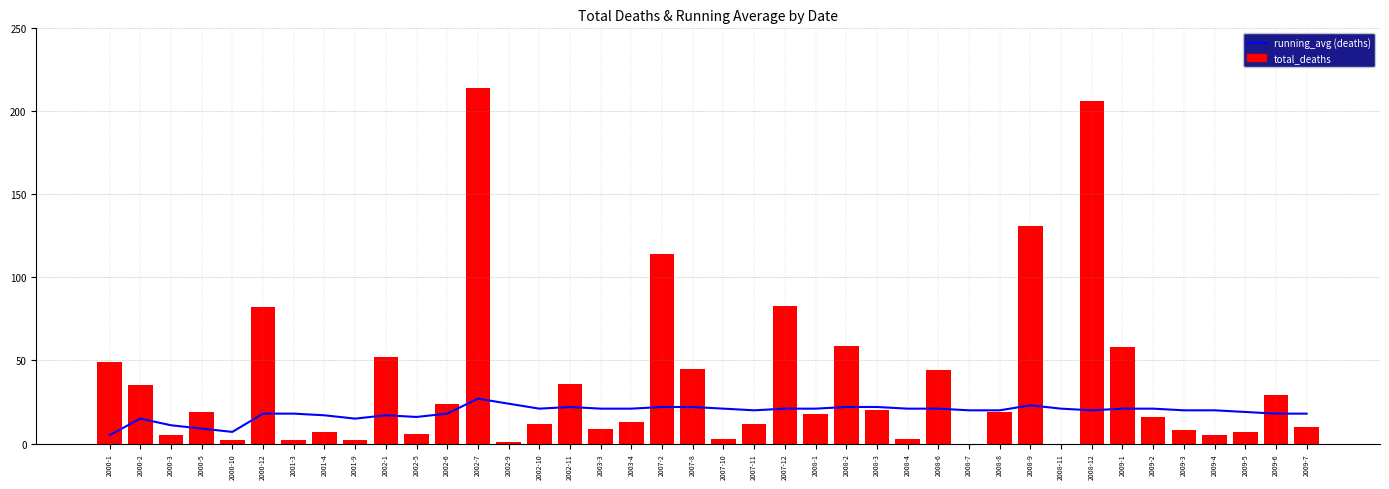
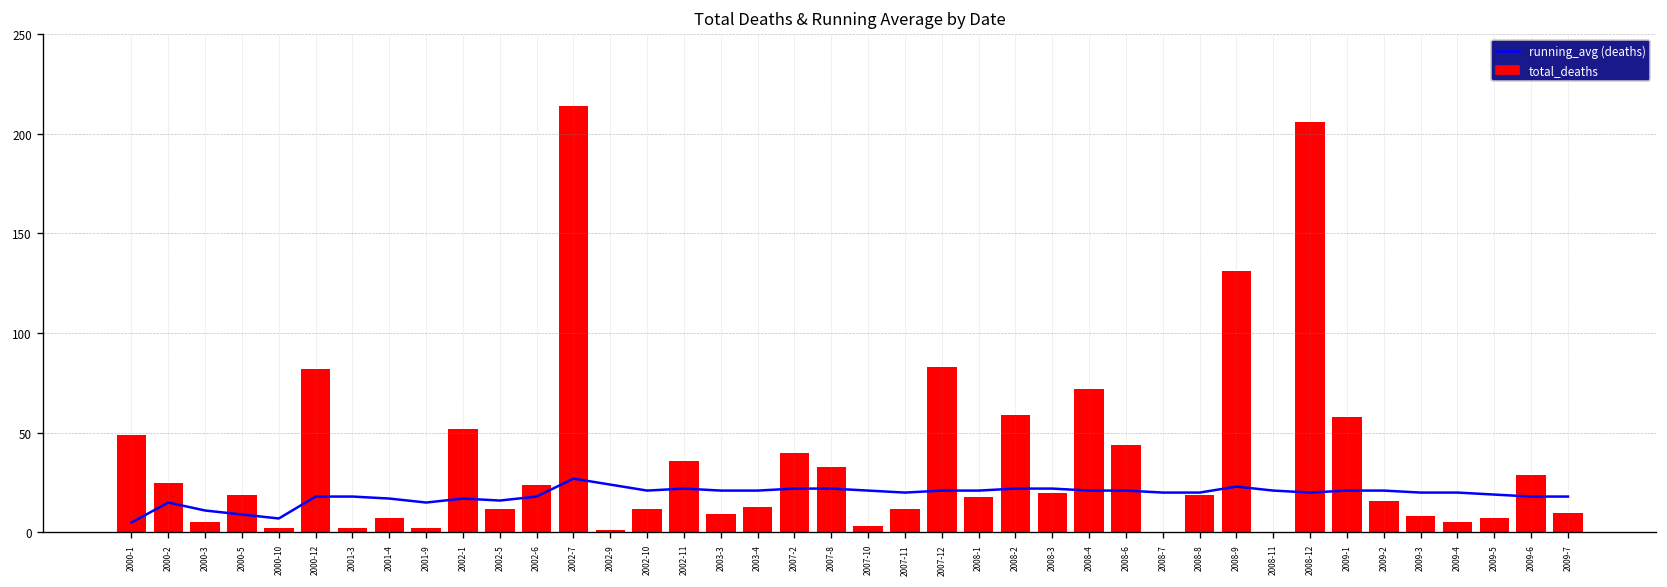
  {
    "total_deaths": {
      "2000-1": 49,
-     "2000-2": 35,
+     "2000-2": 25,
      "2000-3": 5,
      "2000-5": 19,
      "2000-10": 2,
      "2000-12": 82,
      "2001-3": 2,
      "2001-4": 7,
      "2001-9": 2,
      "2002-1": 52,
-     "2002-5": 6,
+     "2002-5": 12,
      "2002-6": 24,
      "2002-7": 214,
      "2002-10": 12,
      "2002-11": 36,
      "2003-3": 9,
      "2003-4": 13,
-     "2007-2": 114,
-     "2007-8": 45,
+     "2007-2": 40,
+     "2007-8": 33,
      "2007-10": 3,
      "2007-11": 12,
      "2007-12": 83,
      "2008-1": 18,
      "2008-2": 59,
      "2008-3": 20,
-     "2008-4": 3,
+     "2008-4": 72,
      "2008-6": 44,
      "2008-7": 0,
      "2008-8": 19,
      "2008-9": 131,
      "2008-11": 0,
      "2008-12": 206,
      "2009-1": 58,
      "2009-2": 16,
      "2009-3": 8,
      "2009-4": 5,
      "2009-5": 7,
      "2009-6": 29,
      "2009-7": 10
    }
  }
